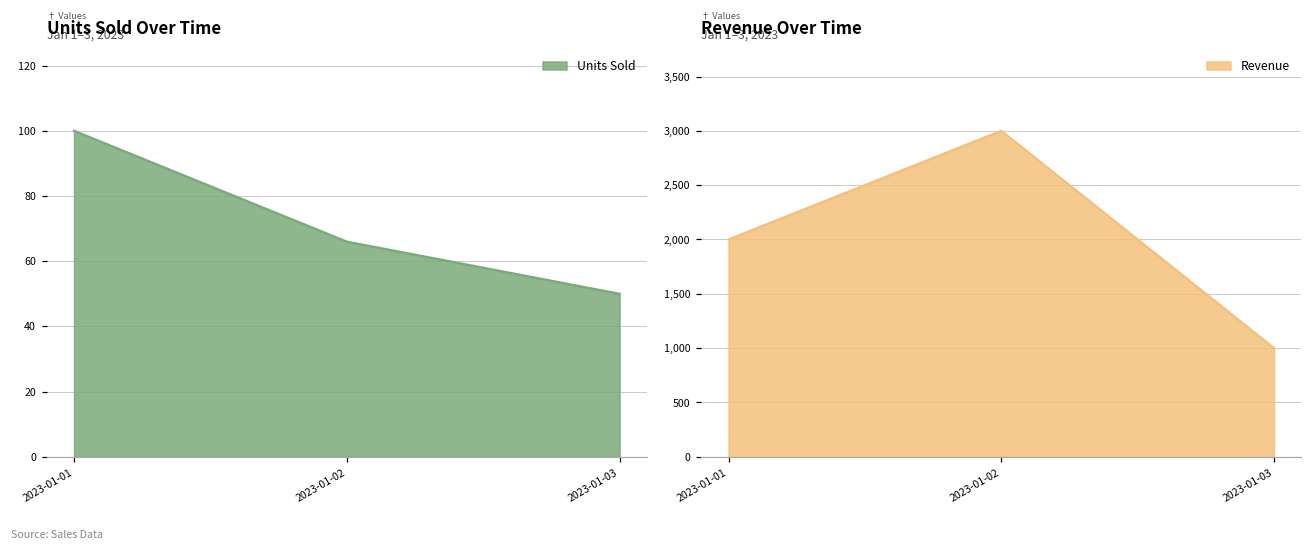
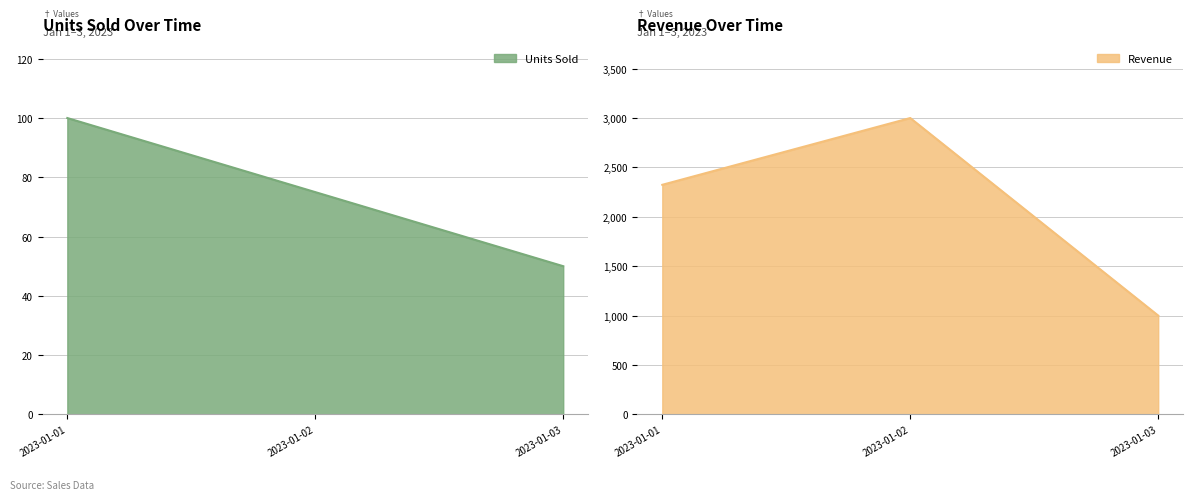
  {
    "Units Sold Over Time": {
      "2023-01-01": "100",
-     "2023-01-02": "66",
+     "2023-01-02": "75",
      "2023-01-03": "50"
    },
    "Revenue Over Time": {
-     "2023-01-01": "2,000",
+     "2023-01-01": "2,300",
      "2023-01-02": "3,000",
      "2023-01-03": "1,000"
    }
  }
